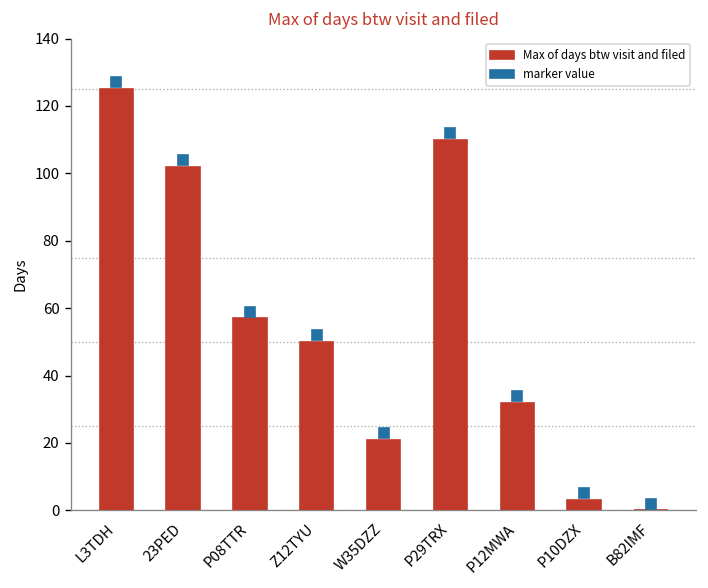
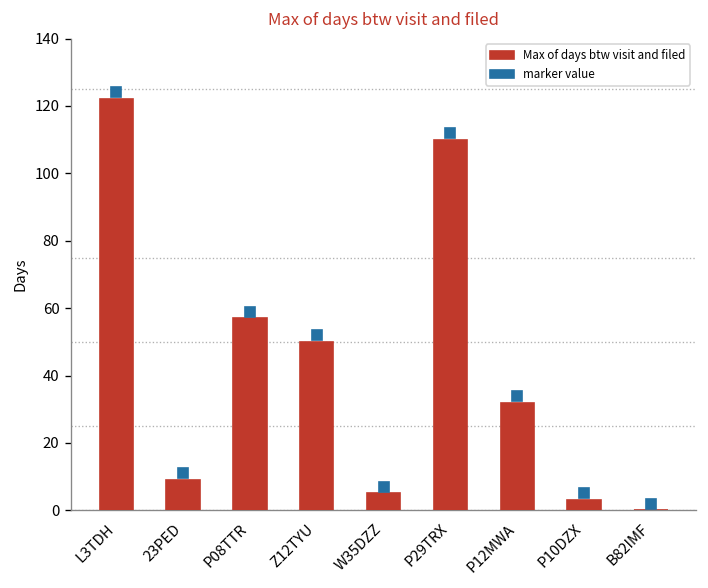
  {
    "Max of days btw visit and filed": {
-     "L3TDH": 125,
-     "23PED": 102,
+     "L3TDH": 122,
+     "23PED": 9,
      "P08TTR": 57,
      "Z12TYU": 50,
-     "W35DZZ": 21,
+     "W35DZZ": 5,
      "P29TRX": 110,
      "P12MWA": 32,
      "P10DZX": 3,
      "B82IMF": 0
    }
  }
